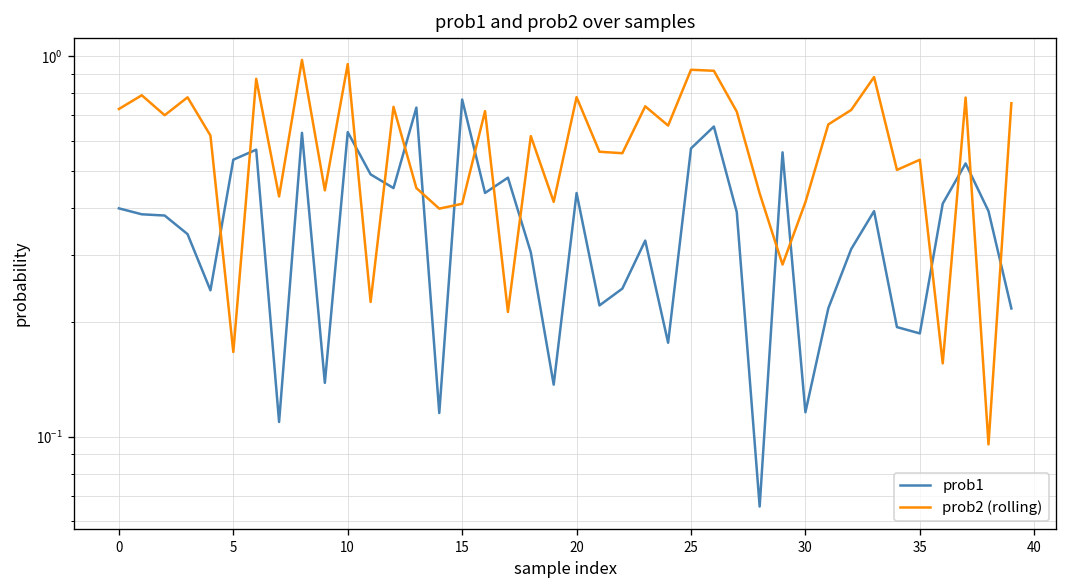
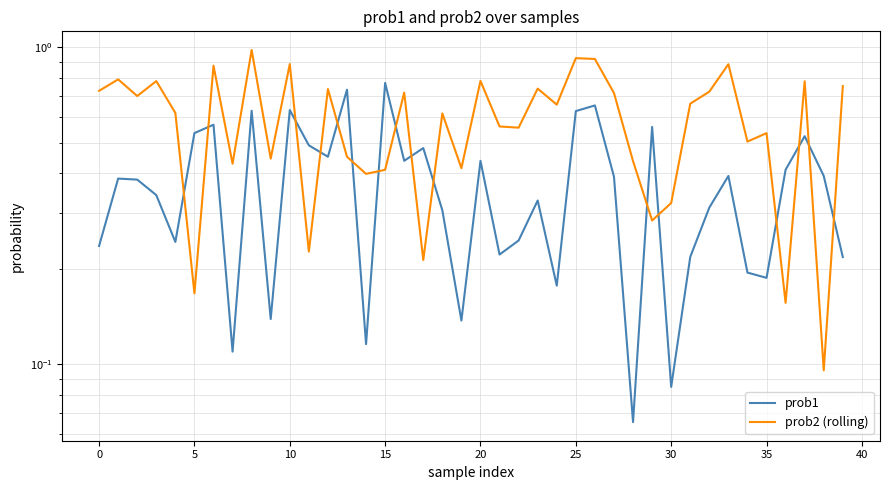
  {
    "prob1": {
-     "0": 0.40,
+     "0": 0.24,
      "5": 0.54,
      "10": 0.63,
      "15": 0.77,
      "20": 0.44,
-     "25": 0.57,
-     "30": 0.116,
+     "25": 0.63,
+     "30": 0.085,
      "35": 0.19
    },
    "prob2 (rolling)": {
      "0": 0.73,
      "5": 0.17,
-     "10": 0.96,
+     "10": 0.88,
      "15": 0.41,
      "20": 0.78,
      "25": 0.92,
-     "30": 0.41,
+     "30": 0.32,
      "35": 0.54
    }
  }
